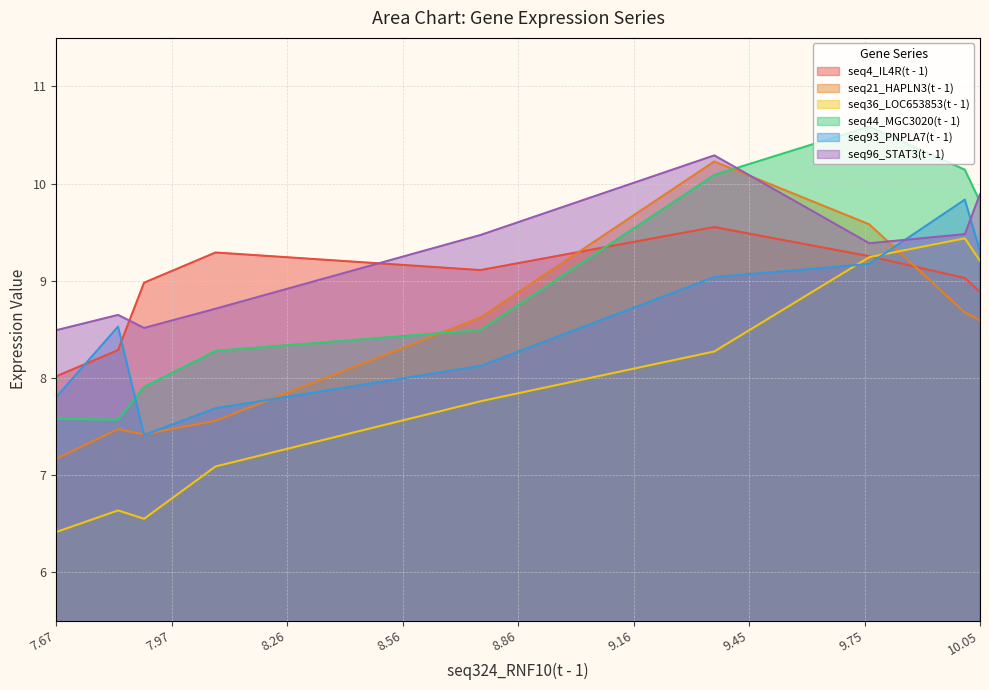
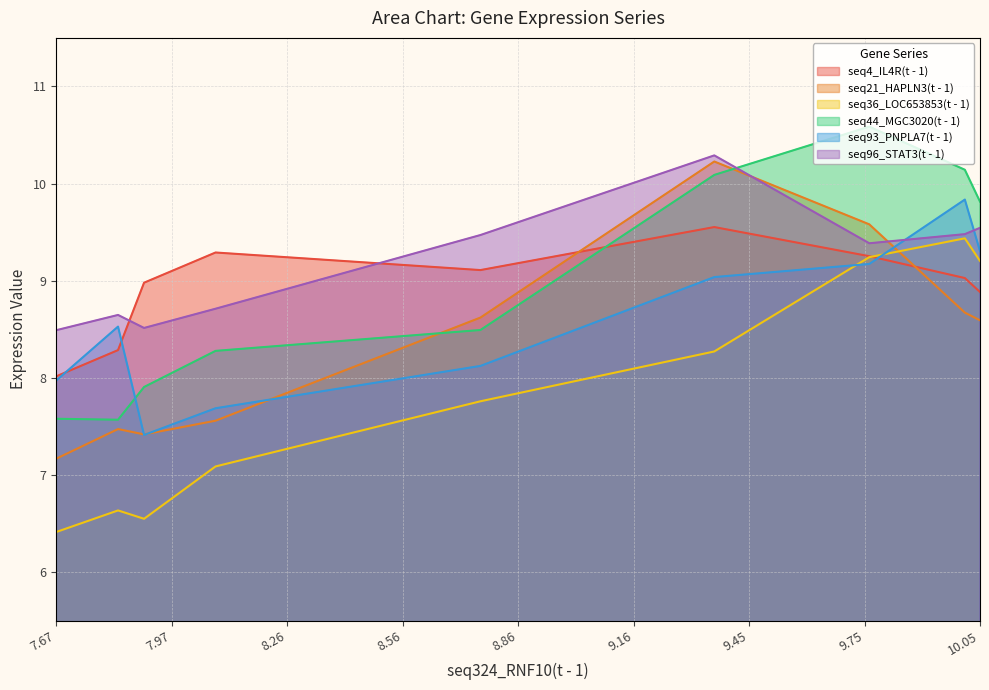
  {
    "seq44_MGC3020(t - 1)": {
      "7.67": 7.6,
      "10.05": 9.8
    },
    "seq93_PNPLA7(t - 1)": {
-     "7.67": 7.8,
+     "7.67": 8.0,
      "10.05": 9.3
    },
    "seq96_STAT3(t - 1)": {
      "7.67": 8.5,
-     "10.05": 9.9
+     "10.05": 9.5
    }
  }
